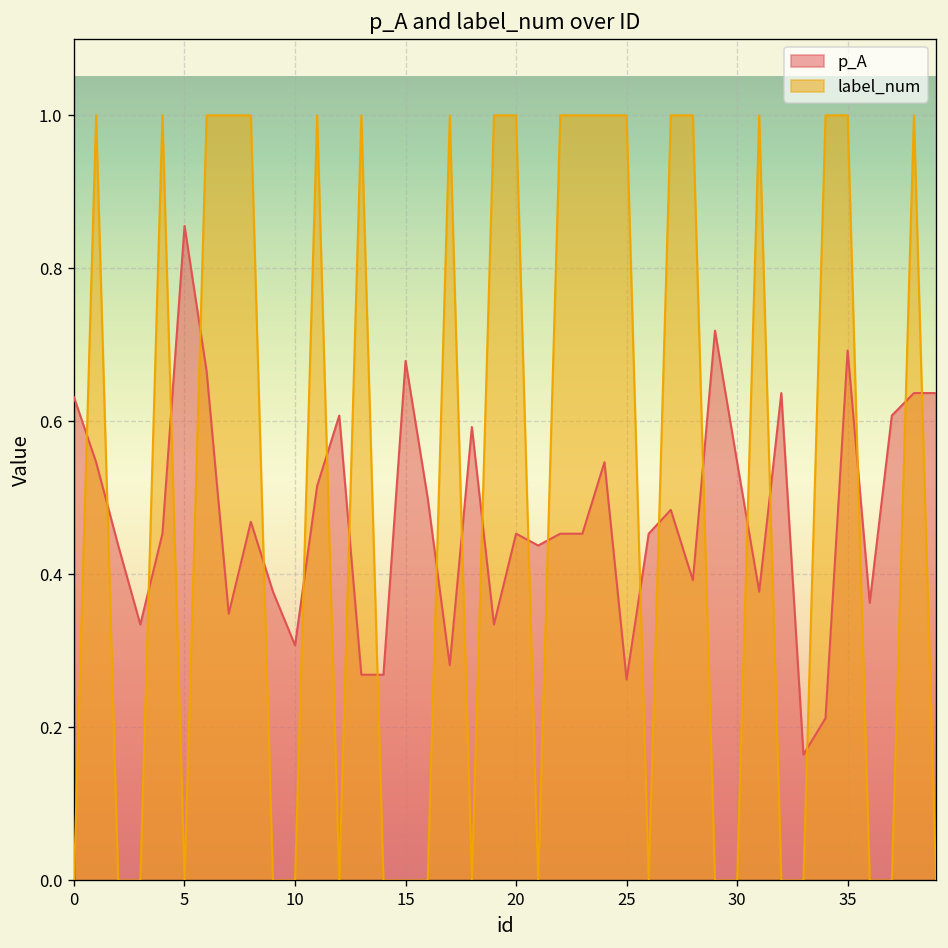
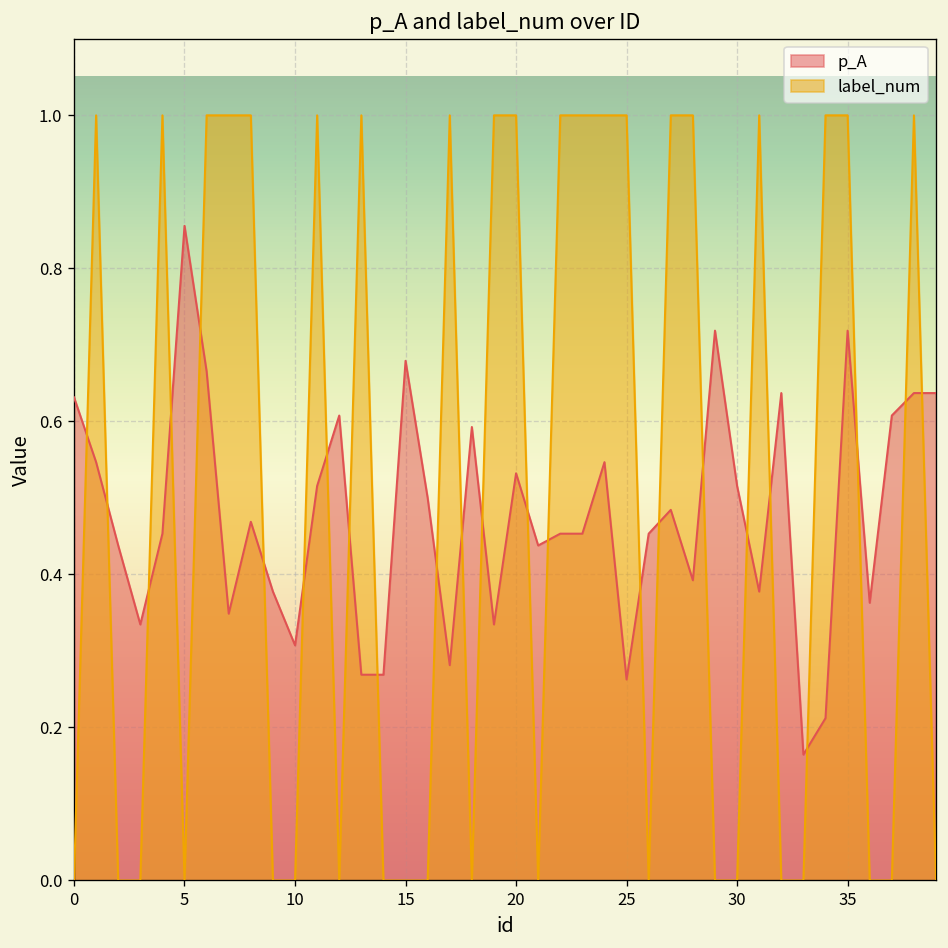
  {
    "p_A": {
      "0": 0.63,
      "5": 0.86,
      "10": 0.31,
      "15": 0.68,
-     "20": 0.45,
+     "20": 0.53,
      "25": 0.26,
-     "30": 0.55,
-     "35": 0.69
+     "30": 0.52,
+     "35": 0.72
    },
    "label_num": {
      "0": 0.00,
      "5": 0.00,
      "10": 0.00,
      "15": 0.00,
      "20": 1.00,
      "25": 1.00,
      "30": 0.00,
      "35": 1.00
    }
  }
